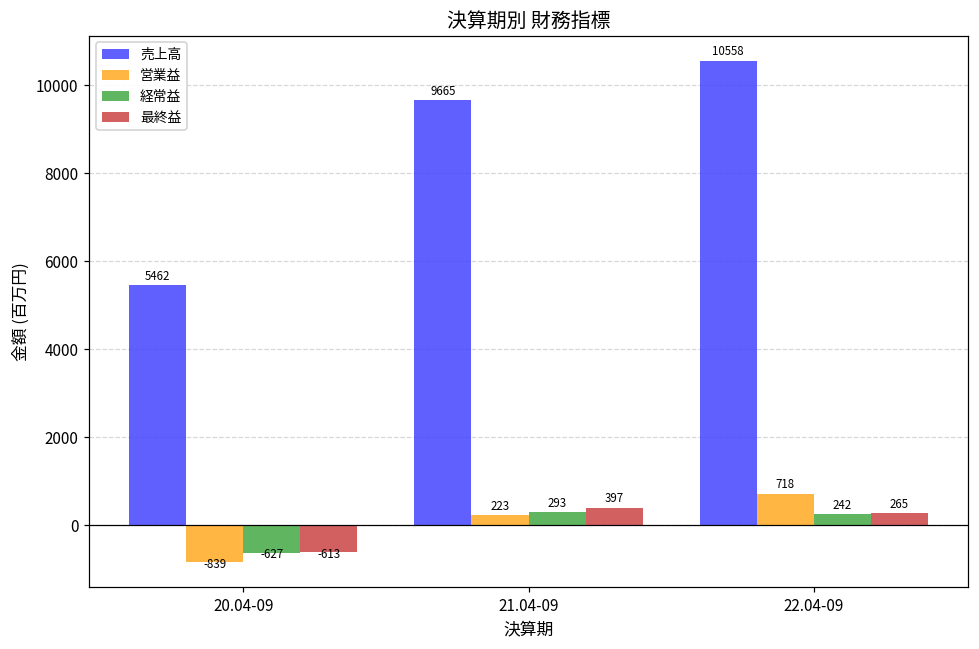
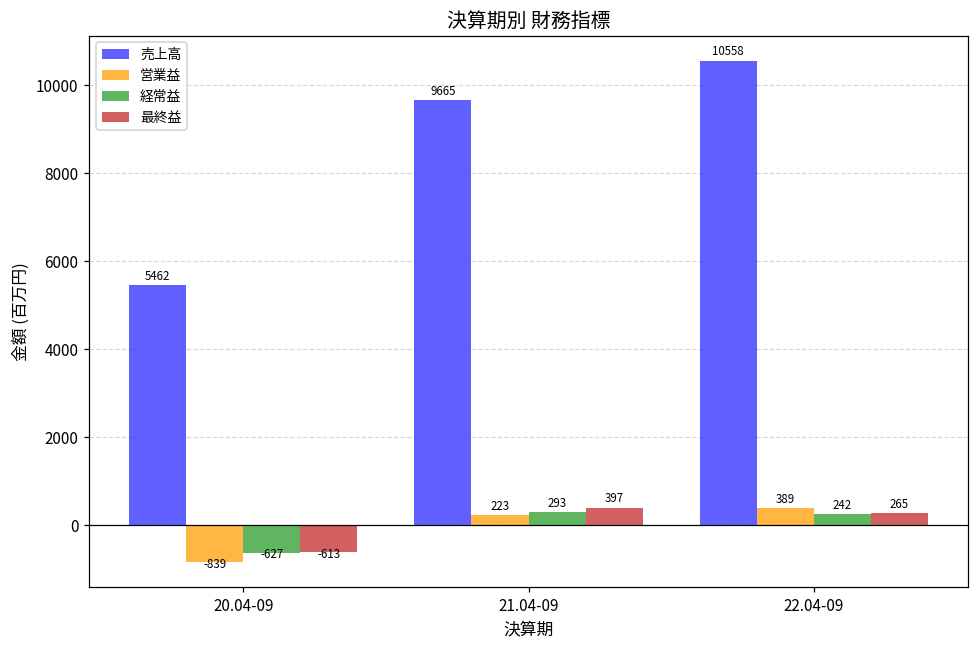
  {
    "売上高": {
      "20.04-09": 5462,
      "21.04-09": 9665,
      "22.04-09": 10558
    },
    "営業益": {
      "20.04-09": -839,
      "21.04-09": 223,
-     "22.04-09": 718
+     "22.04-09": 389
    },
    "経常益": {
      "20.04-09": -627,
      "21.04-09": 293,
      "22.04-09": 242
    },
    "最終益": {
      "20.04-09": -613,
      "21.04-09": 397,
      "22.04-09": 265
    }
  }
